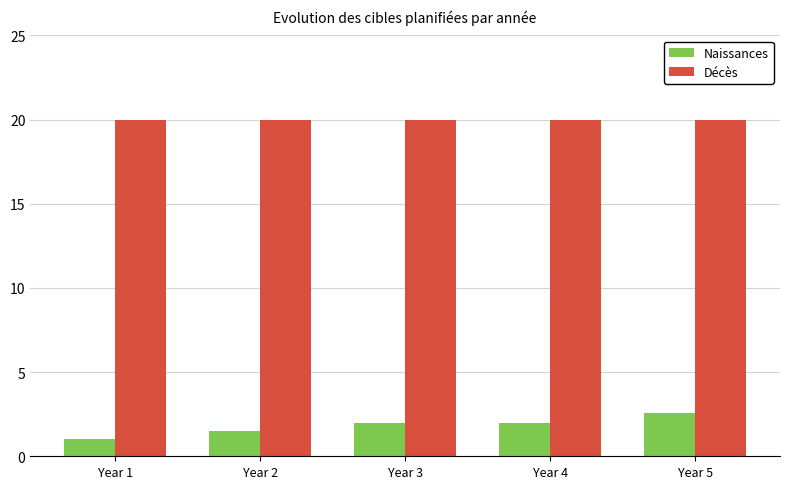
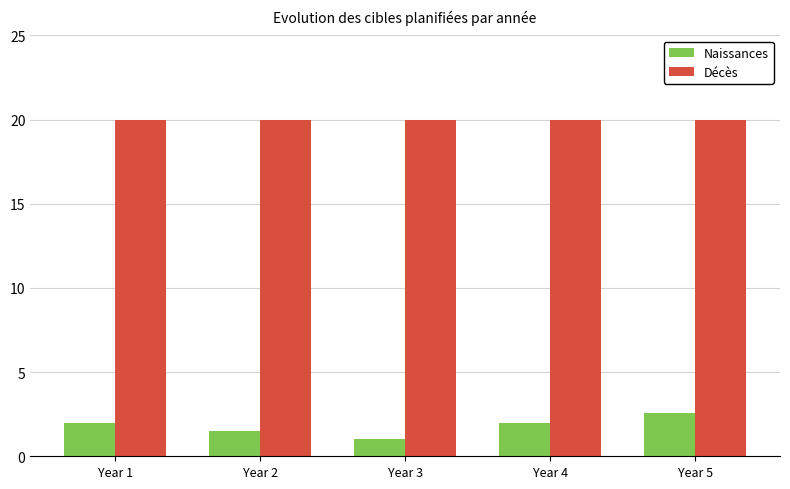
  {
    "Naissances": {
-     "Year 1": 1,
+     "Year 1": 2,
      "Year 2": 1.5,
-     "Year 3": 2,
+     "Year 3": 1,
      "Year 4": 2,
      "Year 5": 2.6
    },
    "Décès": {
      "Year 1": 20,
      "Year 2": 20,
      "Year 3": 20,
      "Year 4": 20,
      "Year 5": 20
    }
  }
